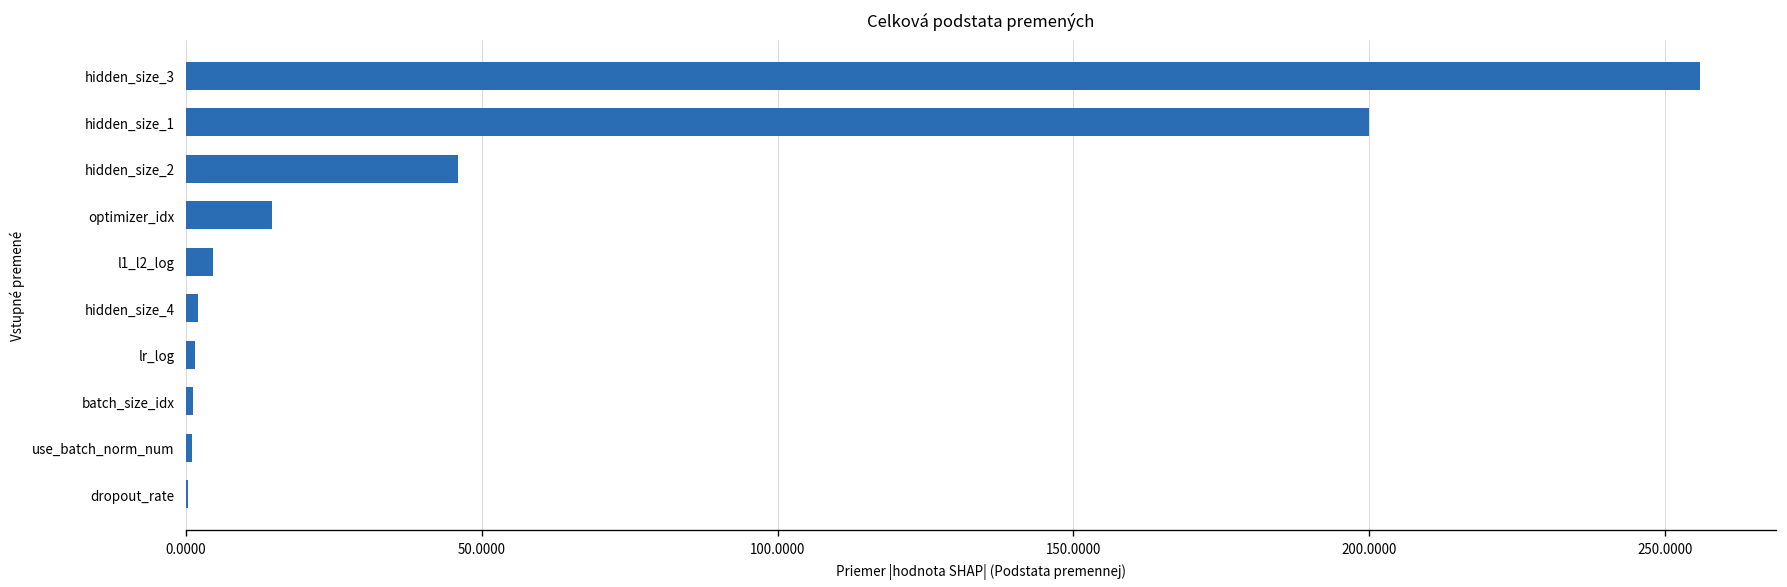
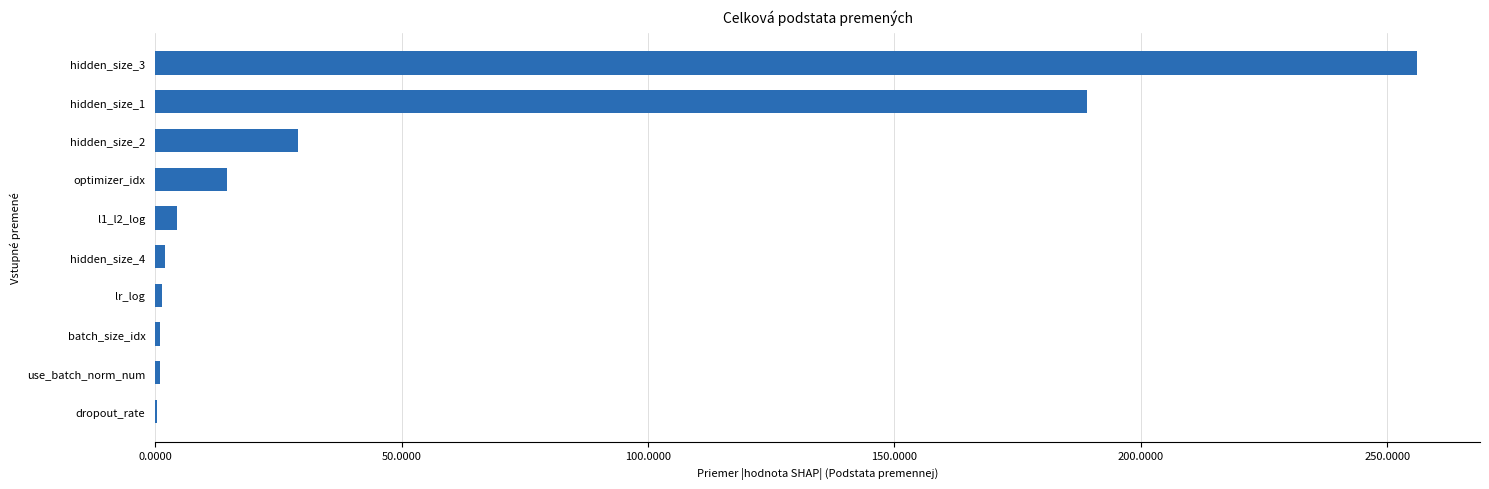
  {
    "hidden_size_3": 256,
-   "hidden_size_1": 200,
-   "hidden_size_2": 46,
+   "hidden_size_1": 189,
+   "hidden_size_2": 29,
    "optimizer_idx": 15,
    "l1_l2_log": 4,
    "hidden_size_4": 2,
    "lr_log": 1,
    "batch_size_idx": 1,
    "use_batch_norm_num": 1
  }
